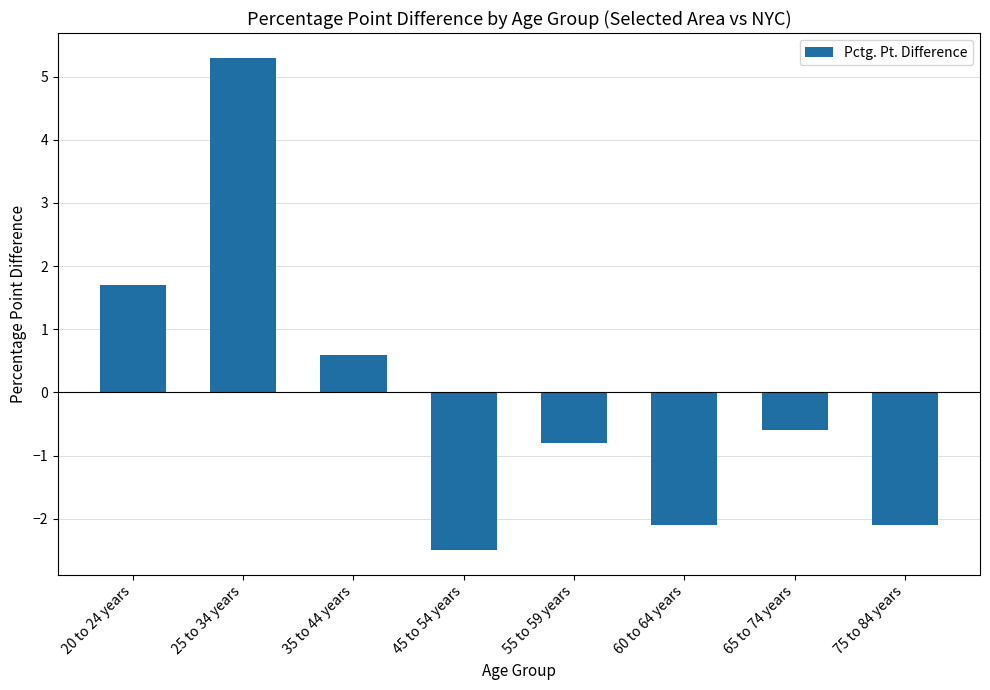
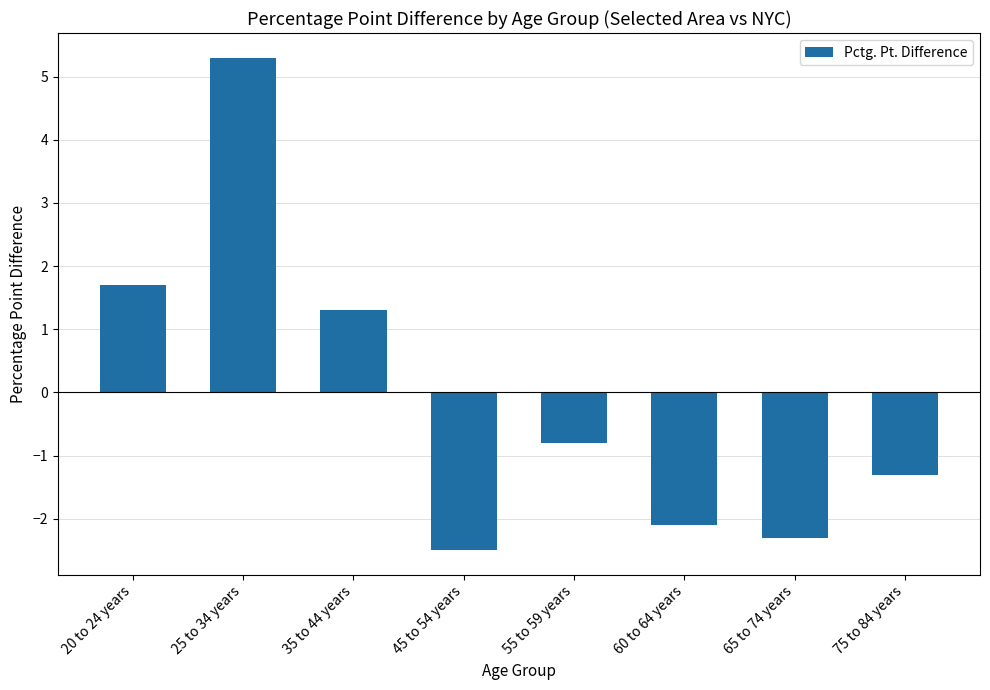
  {
    "20 to 24 years": 1.7,
    "25 to 34 years": 5.3,
-   "35 to 44 years": 0.6,
+   "35 to 44 years": 1.3,
    "45 to 54 years": -2.5,
    "55 to 59 years": -0.8,
    "60 to 64 years": -2.1,
-   "65 to 74 years": -0.6,
-   "75 to 84 years": -2.1
+   "65 to 74 years": -2.3,
+   "75 to 84 years": -1.3
  }
